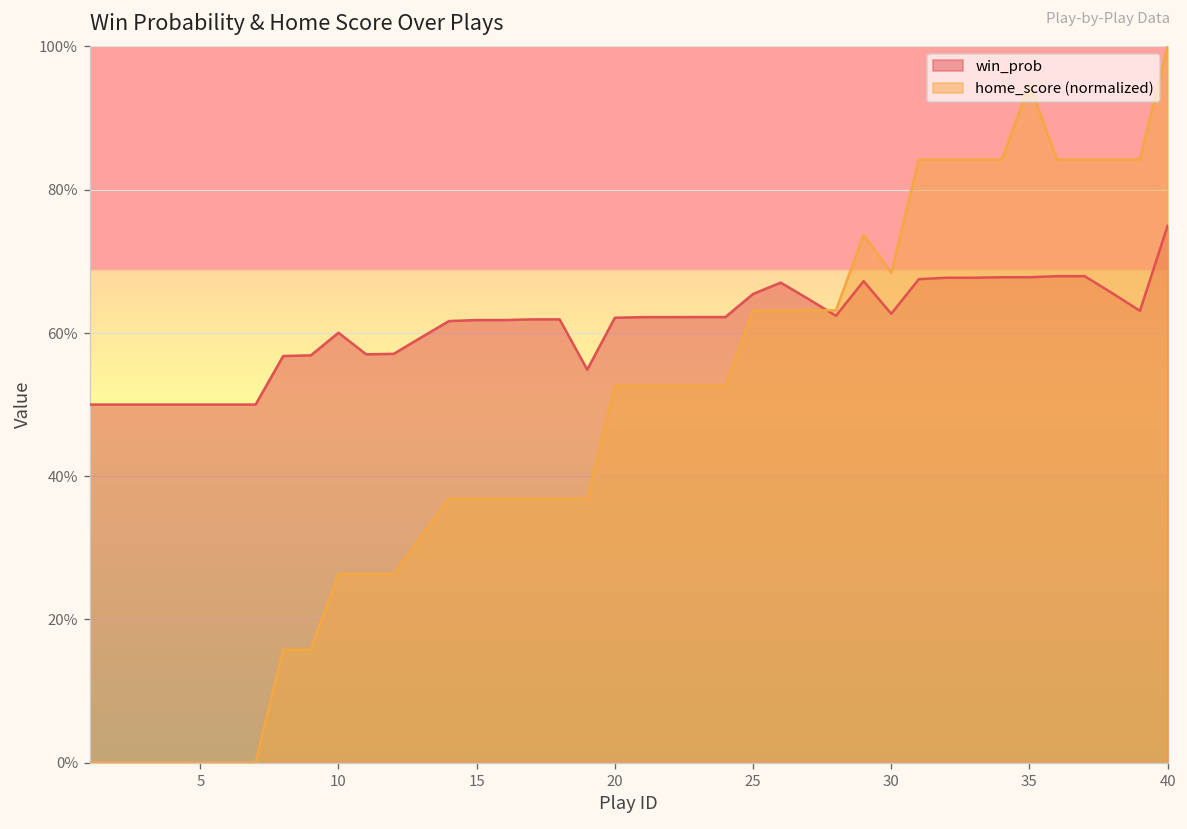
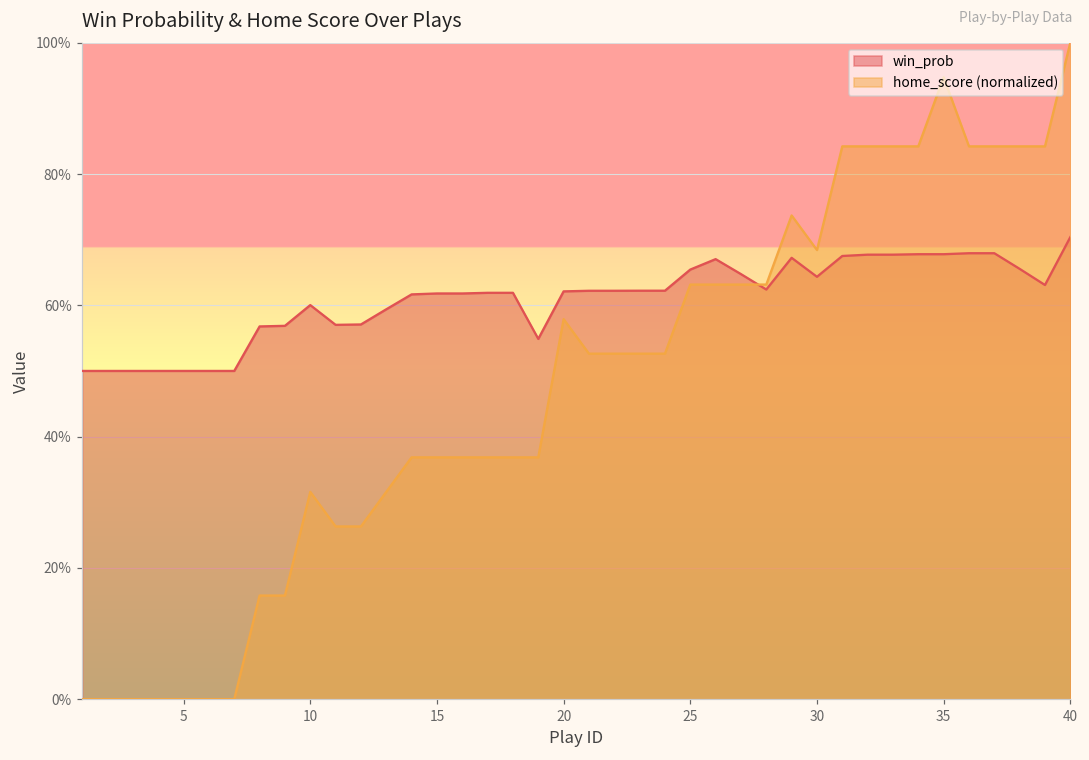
  {
    "win_prob": {
      "5": "50%",
      "10": "60%",
      "15": "62%",
      "20": "62%",
      "25": "65%",
-     "30": "63%",
+     "30": "64%",
      "35": "68%",
-     "40": "75%"
+     "40": "70%"
    },
    "home_score (normalized)": {
      "5": "0%",
-     "10": "26%",
+     "10": "32%",
      "15": "37%",
-     "20": "53%",
+     "20": "58%",
      "25": "63%",
      "30": "68%",
      "40": "100%"
    }
  }
